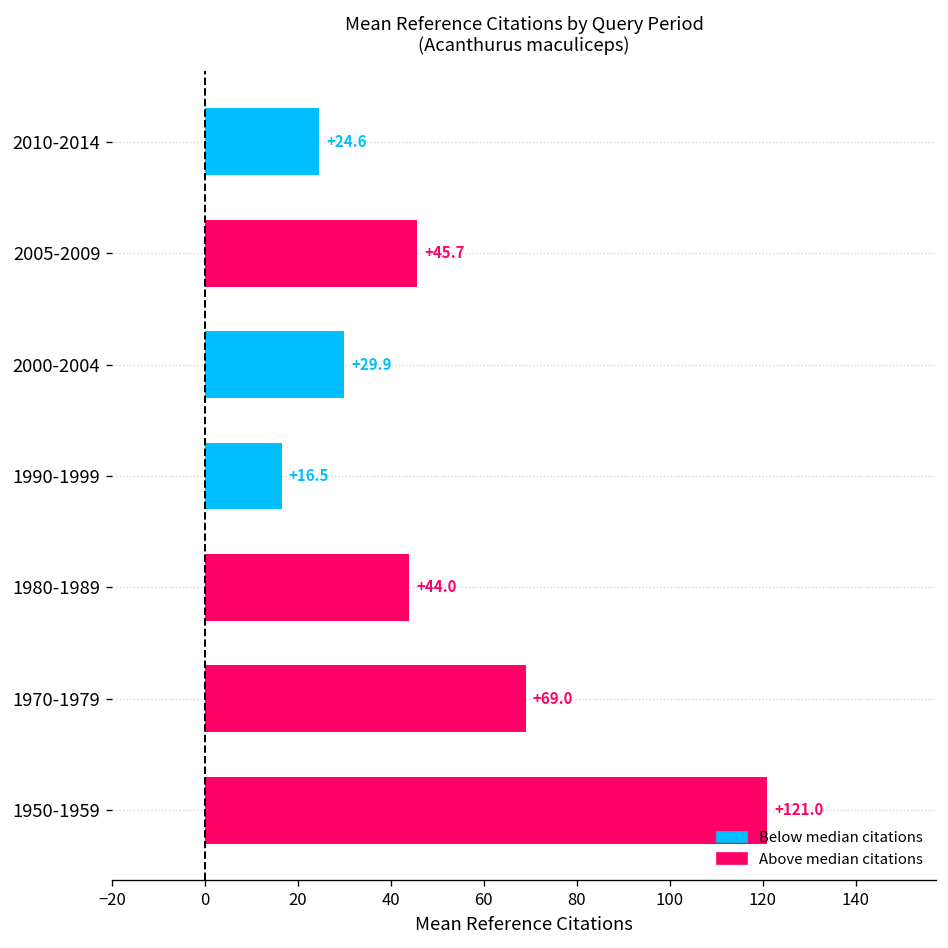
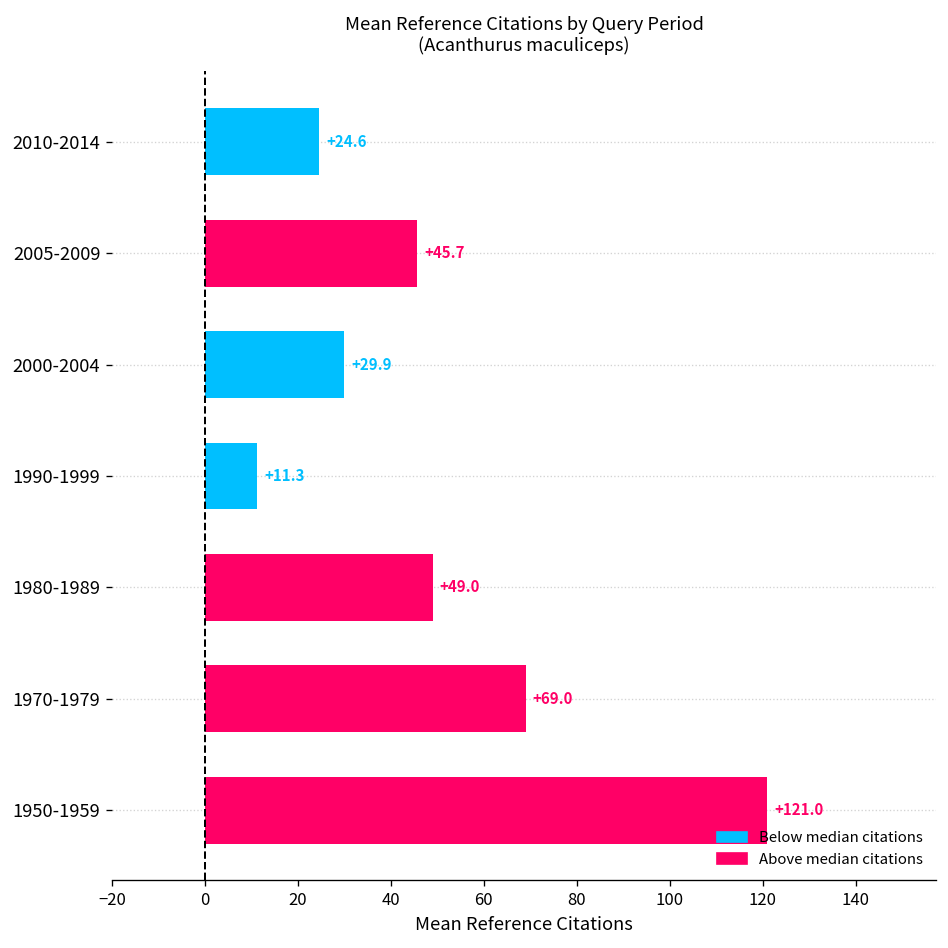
  {
    "2010-2014": "+24.6",
    "2005-2009": "+45.7",
    "2000-2004": "+29.9",
-   "1990-1999": "+16.5",
-   "1980-1989": "+44.0",
+   "1990-1999": "+11.3",
+   "1980-1989": "+49.0",
    "1970-1979": "+69.0",
    "1950-1959": "+121.0"
  }
